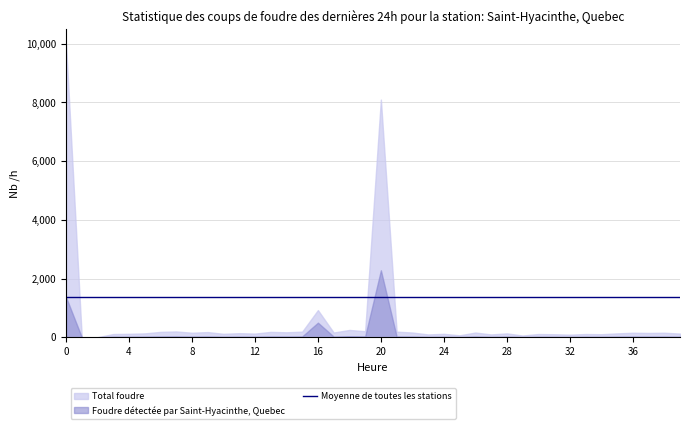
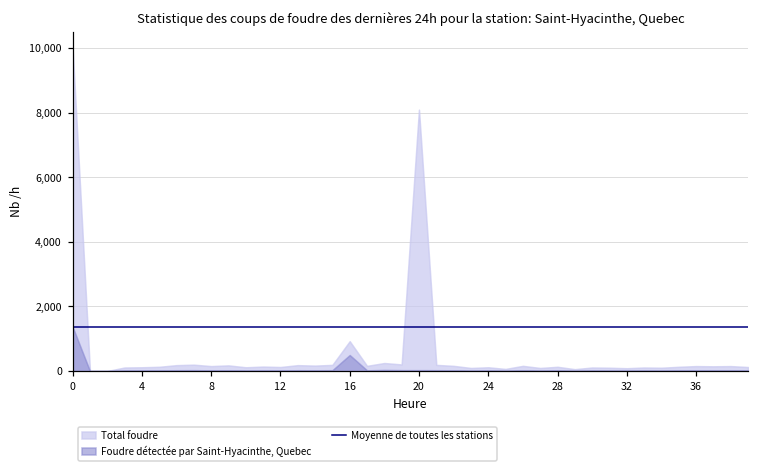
  {
    "Total foudre": {
      "0": "10,000",
      "4": "100",
      "8": "200",
      "12": "100",
      "16": "900",
      "20": "8,100",
      "24": "100",
      "28": "100",
      "36": "200"
    },
    "Moyenne de toutes les stations": {
      "4": "1,400",
      "8": "1,400",
      "12": "1,400",
      "16": "1,400",
      "20": "1,400",
      "24": "1,400",
      "28": "1,400",
      "32": "1,400",
      "36": "1,400"
    },
    "Foudre détectée par Saint-Hyacinthe, Quebec": {
      "16": "500",
-     "20": "2,300"
+     "20": "0"
    }
  }
